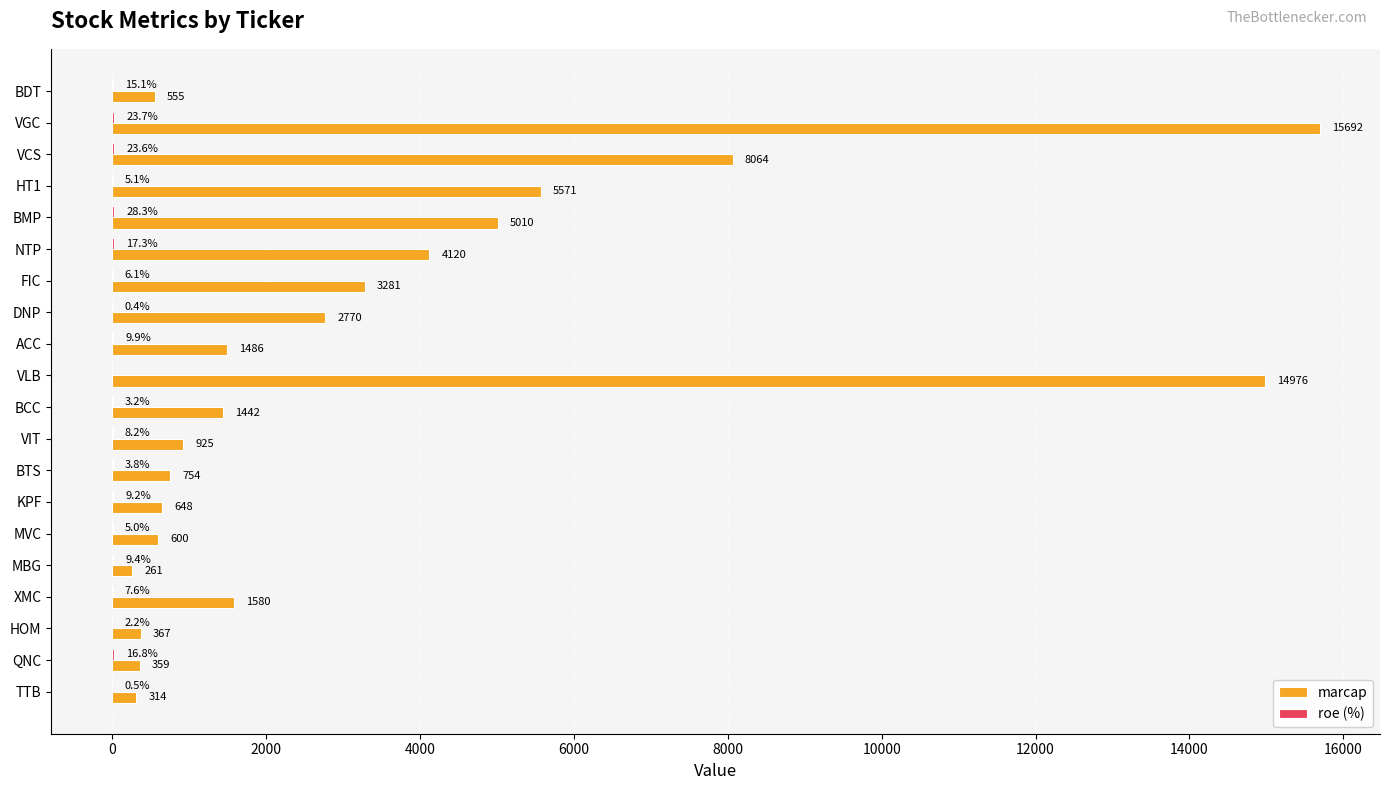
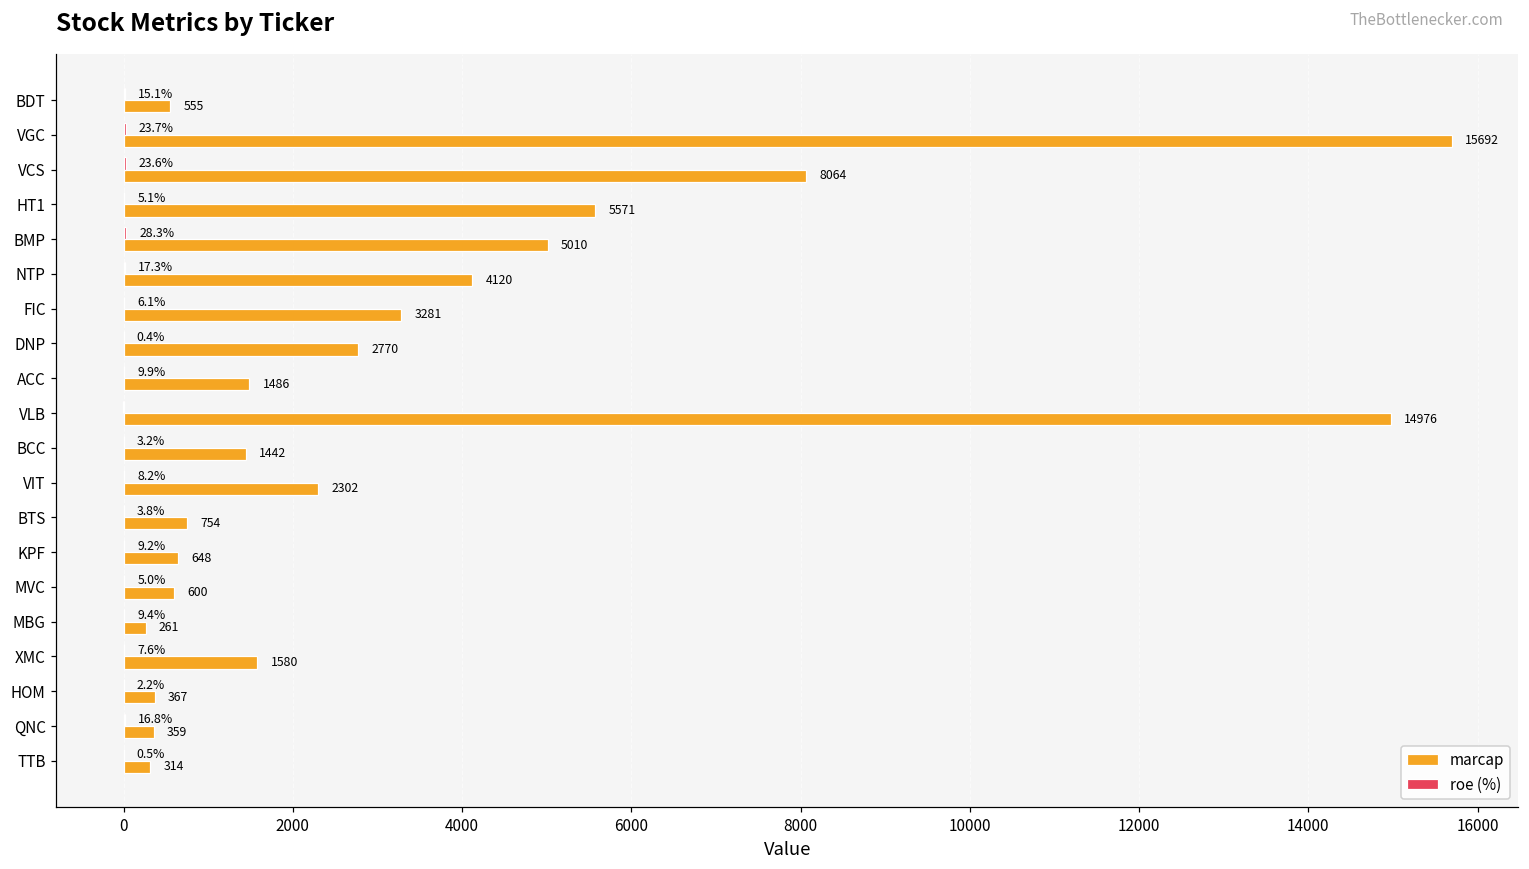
  {
    "marcap": {
      "BDT": "555",
      "VGC": "15692",
      "VCS": "8064",
      "HT1": "5571",
      "BMP": "5010",
      "NTP": "4120",
      "FIC": "3281",
      "DNP": "2770",
      "ACC": "1486",
      "VLB": "14976",
      "BCC": "1442",
-     "VIT": "925",
+     "VIT": "2302",
      "BTS": "754",
      "KPF": "648",
      "MVC": "600",
      "MBG": "261",
      "XMC": "1580",
      "HOM": "367",
      "QNC": "359",
      "TTB": "314"
    },
    "roe (%)": {
      "BDT": "15.1%",
      "VGC": "23.7%",
      "VCS": "23.6%",
      "HT1": "5.1%",
      "BMP": "28.3%",
      "NTP": "17.3%",
      "FIC": "6.1%",
      "DNP": "0.4%",
      "ACC": "9.9%",
      "BCC": "3.2%",
      "VIT": "8.2%",
      "BTS": "3.8%",
      "KPF": "9.2%",
      "MVC": "5.0%",
      "MBG": "9.4%",
      "XMC": "7.6%",
      "HOM": "2.2%",
      "QNC": "16.8%",
      "TTB": "0.5%"
    }
  }
